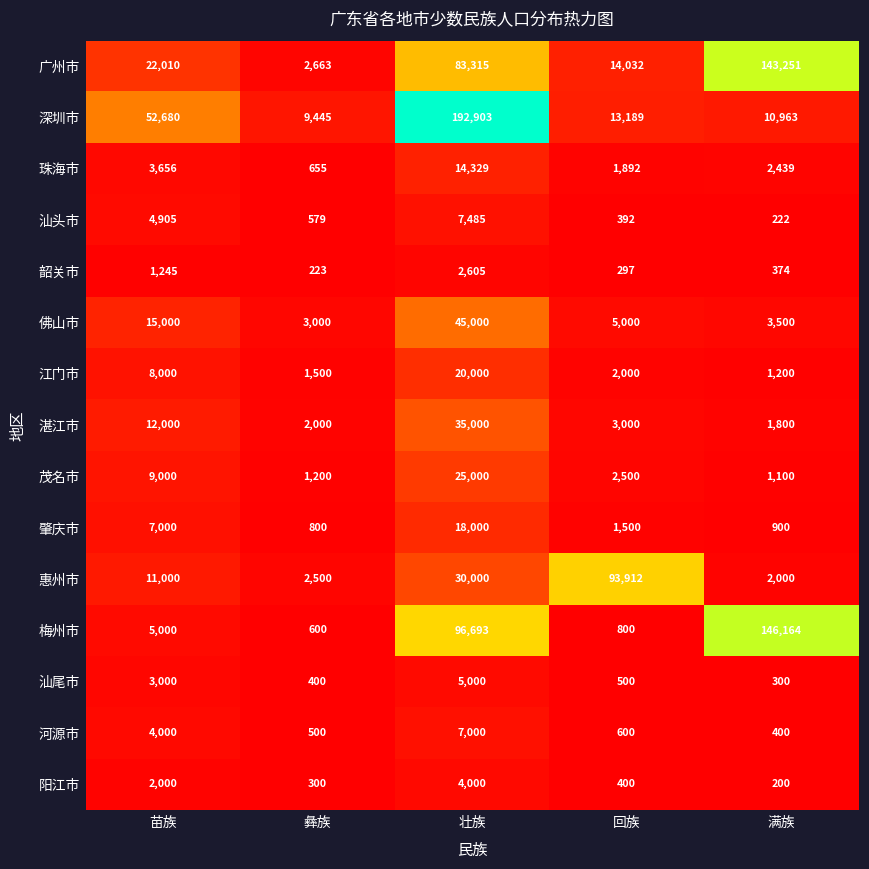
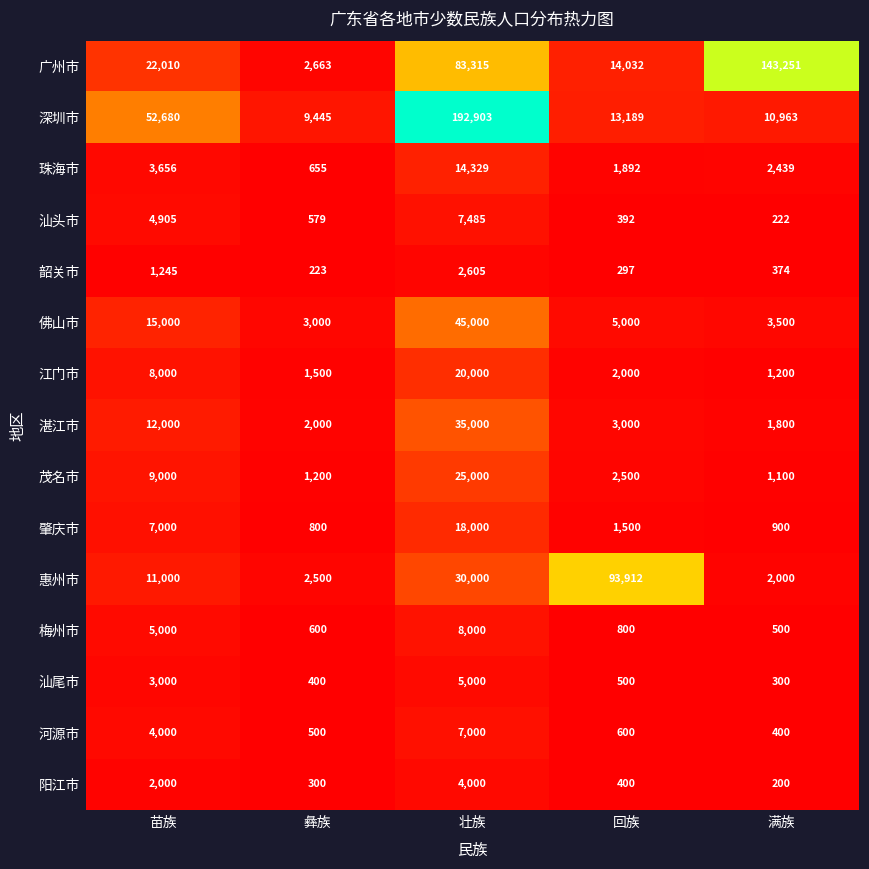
  {
    "广州市": {
      "苗族": "22,010",
      "彝族": "2,663",
      "壮族": "83,315",
      "回族": "14,032",
      "满族": "143,251"
    },
    "深圳市": {
      "苗族": "52,680",
      "彝族": "9,445",
      "壮族": "192,903",
      "回族": "13,189",
      "满族": "10,963"
    },
    "珠海市": {
      "苗族": "3,656",
      "彝族": "655",
      "壮族": "14,329",
      "回族": "1,892",
      "满族": "2,439"
    },
    "汕头市": {
      "苗族": "4,905",
      "彝族": "579",
      "壮族": "7,485",
      "回族": "392",
      "满族": "222"
    },
    "韶关市": {
      "苗族": "1,245",
      "彝族": "223",
      "壮族": "2,605",
      "回族": "297",
      "满族": "374"
    },
    "佛山市": {
      "苗族": "15,000",
      "彝族": "3,000",
      "壮族": "45,000",
      "回族": "5,000",
      "满族": "3,500"
    },
    "江门市": {
      "苗族": "8,000",
      "彝族": "1,500",
      "壮族": "20,000",
      "回族": "2,000",
      "满族": "1,200"
    },
    "湛江市": {
      "苗族": "12,000",
      "彝族": "2,000",
      "壮族": "35,000",
      "回族": "3,000",
      "满族": "1,800"
    },
    "茂名市": {
      "苗族": "9,000",
      "彝族": "1,200",
      "壮族": "25,000",
      "回族": "2,500",
      "满族": "1,100"
    },
    "肇庆市": {
      "苗族": "7,000",
      "彝族": "800",
      "壮族": "18,000",
      "回族": "1,500",
      "满族": "900"
    },
    "惠州市": {
      "苗族": "11,000",
      "彝族": "2,500",
      "壮族": "30,000",
      "回族": "93,912",
      "满族": "2,000"
    },
    "梅州市": {
      "苗族": "5,000",
      "彝族": "600",
-     "壮族": "96,693",
+     "壮族": "8,000",
      "回族": "800",
-     "满族": "146,164"
+     "满族": "500"
    },
    "汕尾市": {
      "苗族": "3,000",
      "彝族": "400",
      "壮族": "5,000",
      "回族": "500",
      "满族": "300"
    },
    "河源市": {
      "苗族": "4,000",
      "彝族": "500",
      "壮族": "7,000",
      "回族": "600",
      "满族": "400"
    },
    "阳江市": {
      "苗族": "2,000",
      "彝族": "300",
      "壮族": "4,000",
      "回族": "400",
      "满族": "200"
    }
  }
